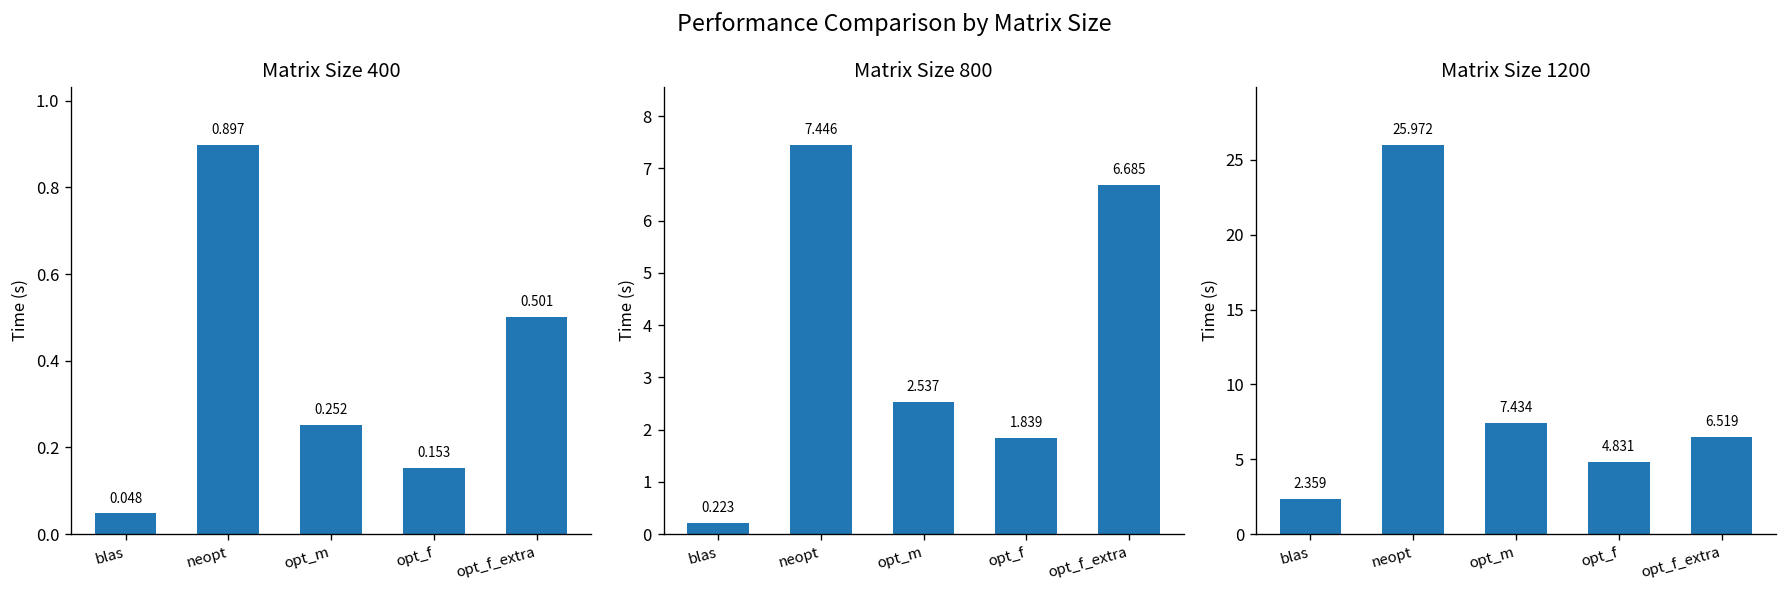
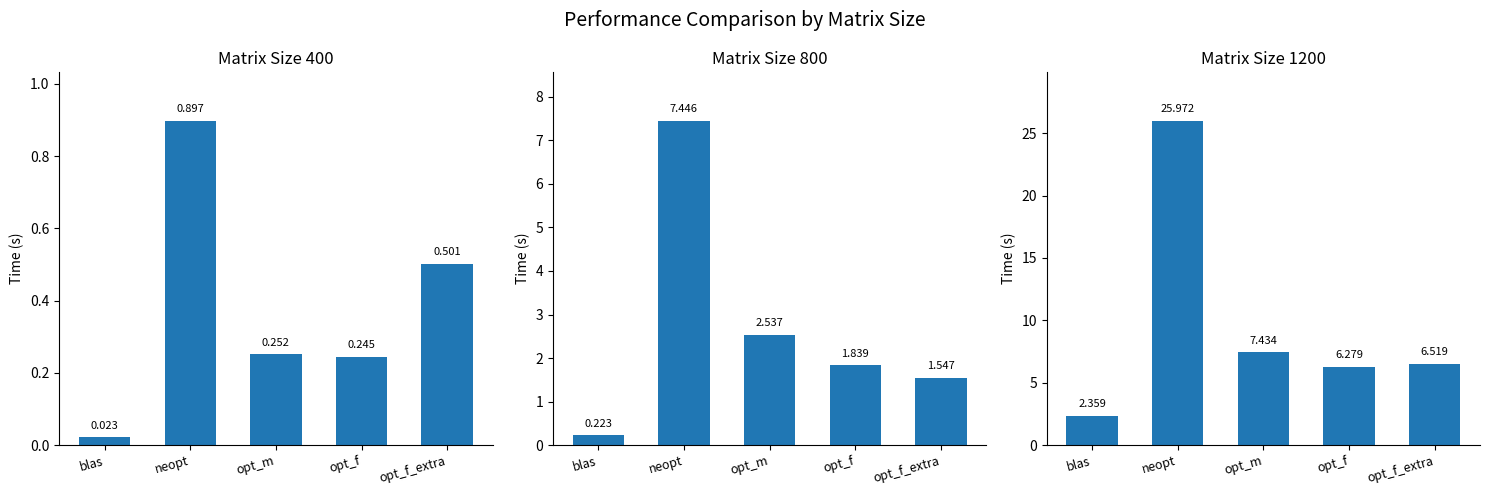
  {
    "Matrix Size 400": {
-     "blas": 0.048,
+     "blas": 0.023,
      "neopt": 0.897,
      "opt_m": 0.252,
-     "opt_f": 0.153,
+     "opt_f": 0.245,
      "opt_f_extra": 0.501
    },
    "Matrix Size 800": {
      "blas": 0.223,
      "neopt": 7.446,
      "opt_m": 2.537,
      "opt_f": 1.839,
-     "opt_f_extra": 6.685
+     "opt_f_extra": 1.547
    },
    "Matrix Size 1200": {
      "blas": 2.359,
      "neopt": 25.972,
      "opt_m": 7.434,
-     "opt_f": 4.831,
+     "opt_f": 6.279,
      "opt_f_extra": 6.519
    }
  }
